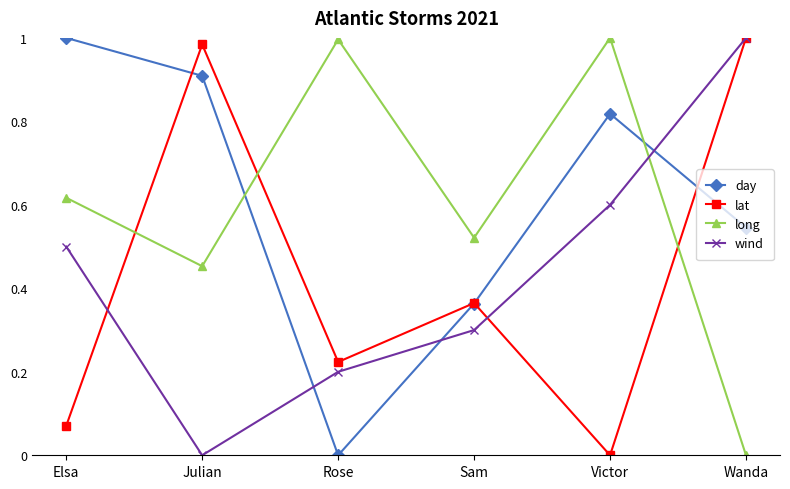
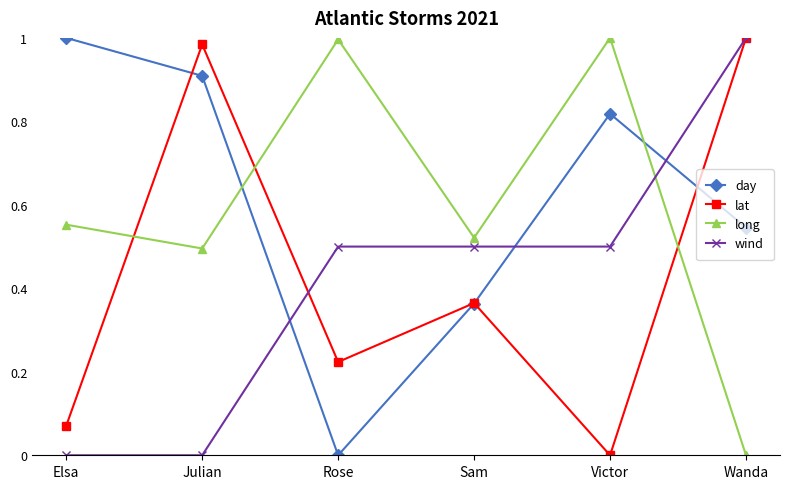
  {
    "day": {
      "Elsa": 1.00,
      "Julian": 0.91,
      "Rose": 0.00,
      "Victor": 0.82
    },
    "lat": {
      "Elsa": 0.07,
      "Julian": 0.98,
      "Rose": 0.22,
      "Victor": 0.00
    },
    "long": {
-     "Elsa": 0.62,
-     "Julian": 0.45,
+     "Elsa": 0.55,
+     "Julian": 0.50,
      "Rose": 1.00,
      "Sam": 0.52,
      "Victor": 1.00,
      "Wanda": 0.00
    },
    "wind": {
-     "Elsa": 0.50,
+     "Elsa": 0.00,
      "Julian": 0.00,
-     "Rose": 0.20,
-     "Sam": 0.30,
-     "Victor": 0.60
+     "Rose": 0.50,
+     "Sam": 0.50,
+     "Victor": 0.50
    }
  }
